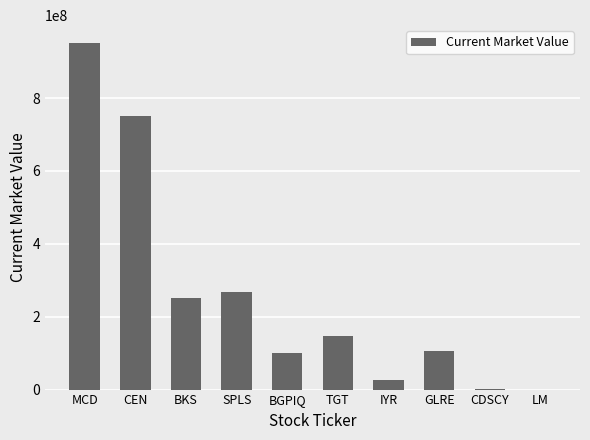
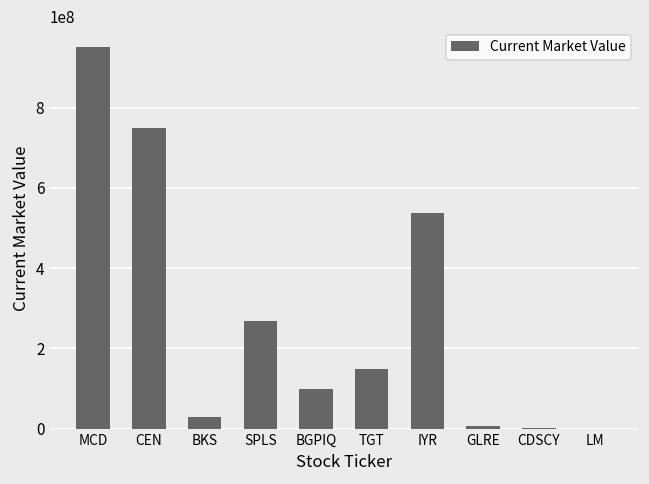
  {
    "MCD": 950000000,
    "CEN": 750000000,
-   "BKS": 250000000,
+   "BKS": 30000000,
    "SPLS": 270000000,
    "BGPIQ": 100000000,
    "TGT": 150000000,
-   "IYR": 30000000,
-   "GLRE": 110000000,
+   "IYR": 540000000,
+   "GLRE": 10000000,
    "LM": 0
  }
